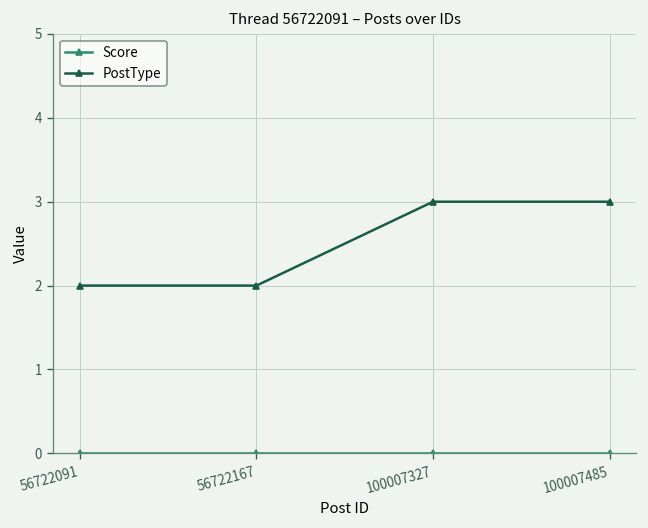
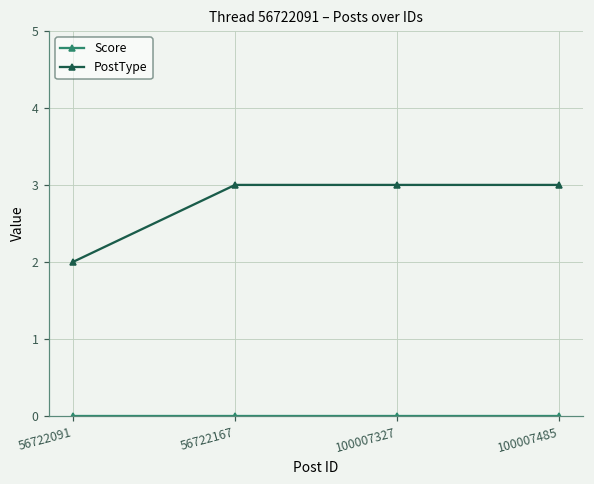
  {
    "Score": {
      "56722091": 0,
      "56722167": 0,
      "100007327": 0,
      "100007485": 0
    },
    "PostType": {
      "56722091": 2,
-     "56722167": 2,
+     "56722167": 3,
      "100007327": 3,
      "100007485": 3
    }
  }
